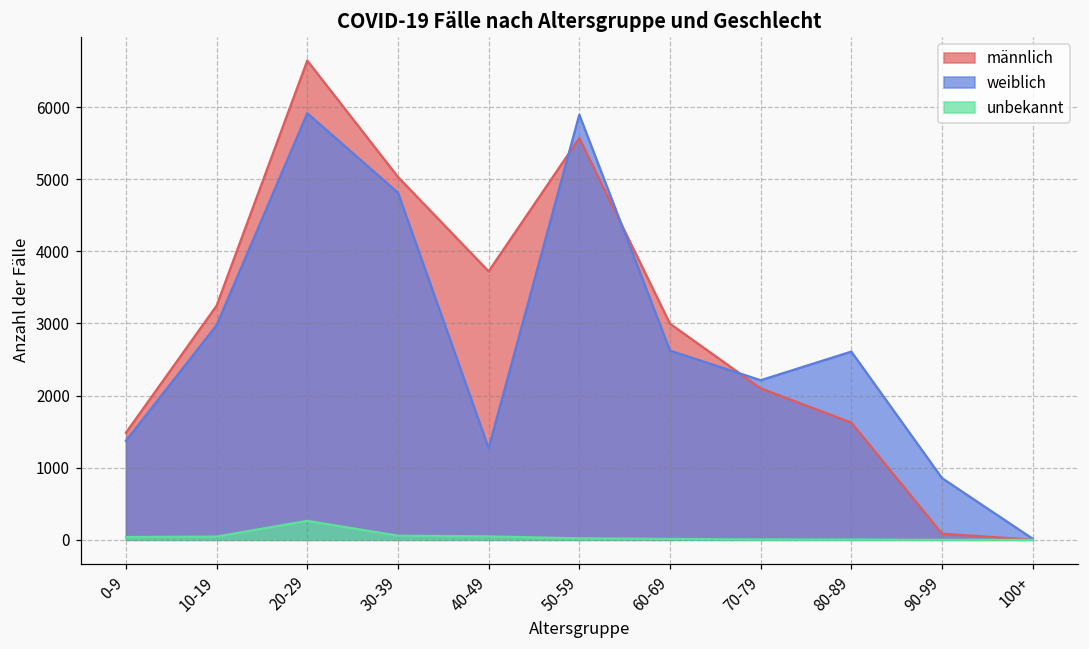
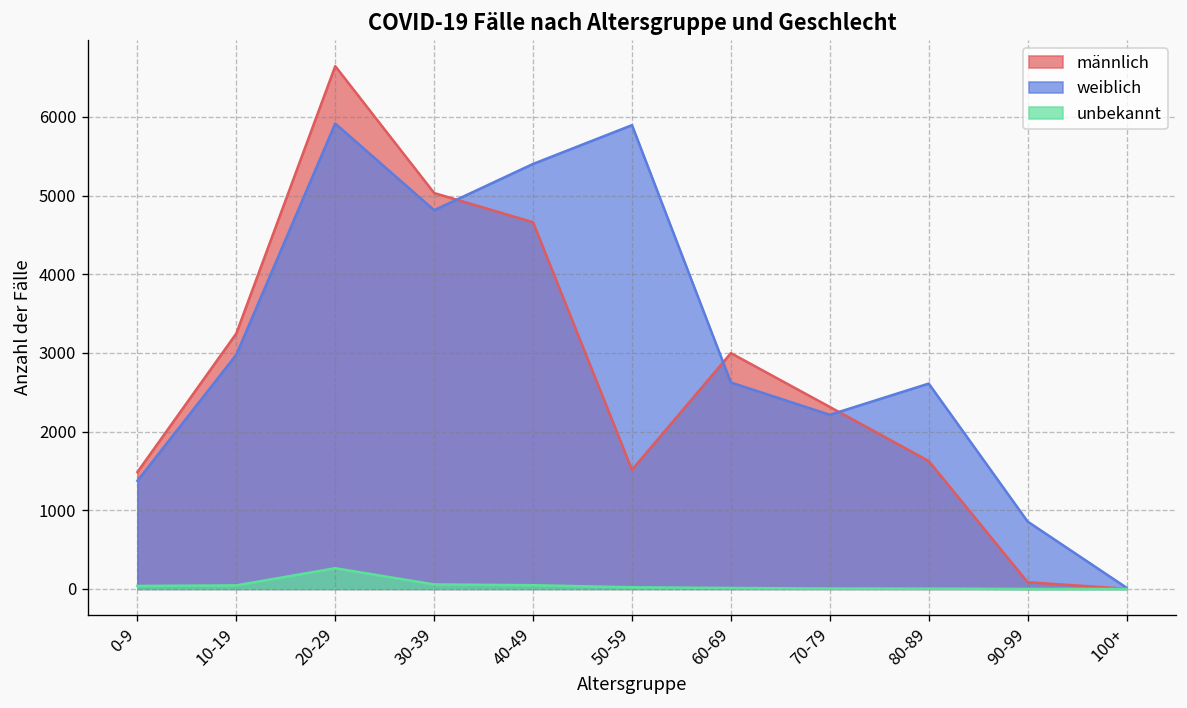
  {
    "männlich": {
      "0-9": 1500,
      "10-19": 3200,
      "20-29": 6600,
      "30-39": 5000,
-     "40-49": 3700,
-     "50-59": 5600,
+     "40-49": 4700,
+     "50-59": 1500,
      "60-69": 3000,
-     "70-79": 2100,
+     "70-79": 2300,
      "80-89": 1600,
      "90-99": 100
    },
    "weiblich": {
      "0-9": 1400,
      "10-19": 3000,
      "20-29": 5900,
      "30-39": 4800,
-     "40-49": 1300,
+     "40-49": 5400,
      "50-59": 5900,
      "60-69": 2600,
      "70-79": 2200,
      "80-89": 2600,
      "90-99": 900
    },
    "unbekannt": {
      "0-9": 0,
      "10-19": 0,
      "20-29": 300,
      "30-39": 100,
      "40-49": 0,
      "50-59": 0,
      "60-69": 0,
      "70-79": 0,
      "80-89": 0,
      "90-99": 0
    }
  }
